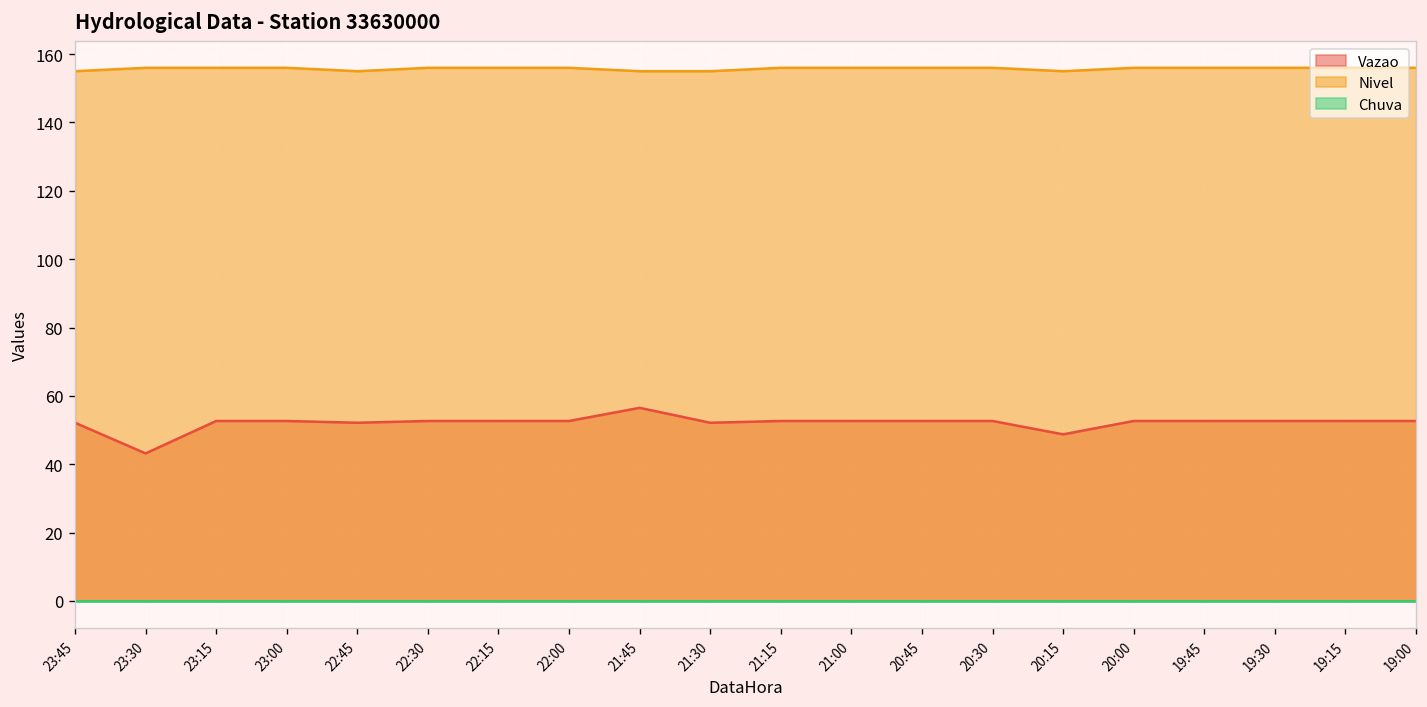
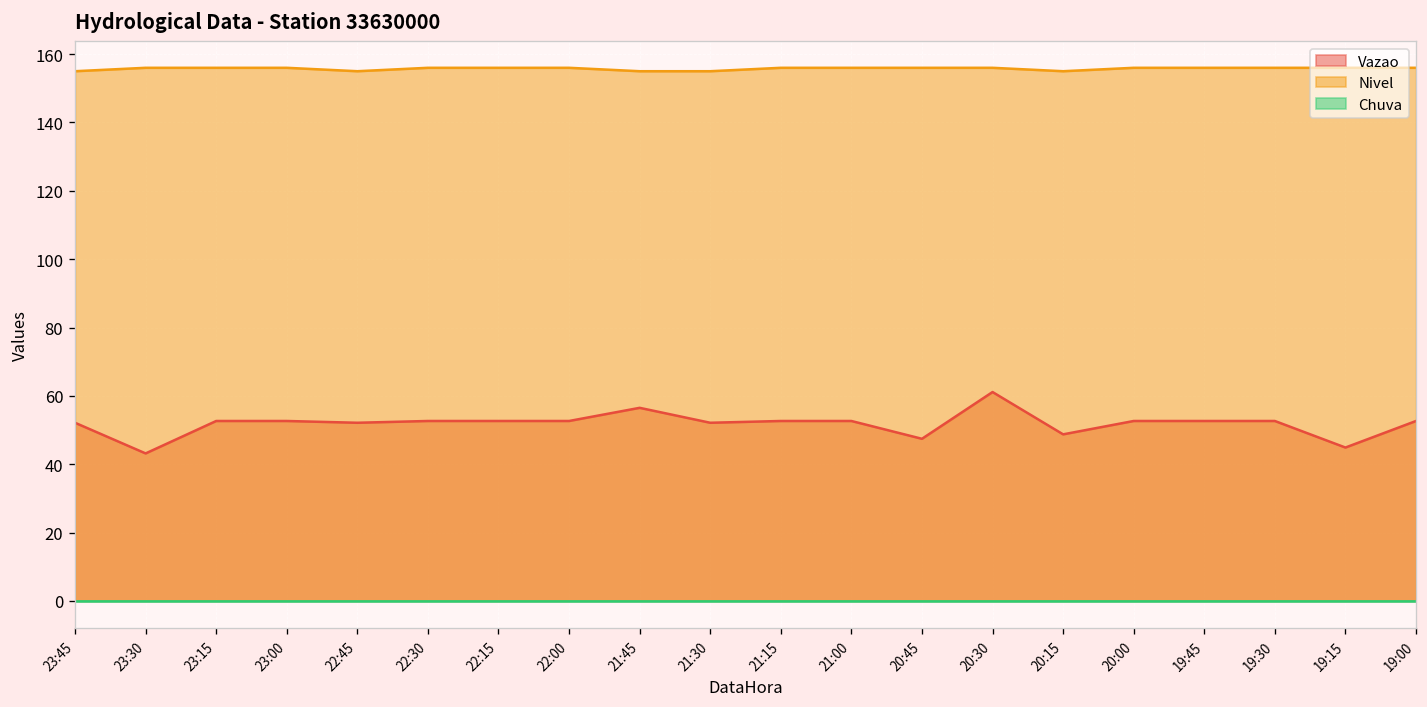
  {
    "Vazao": {
      "23:45": 52,
      "23:30": 43,
      "23:15": 53,
      "23:00": 53,
      "22:45": 52,
      "22:30": 53,
      "22:15": 53,
      "22:00": 53,
      "21:45": 57,
      "21:30": 52,
      "21:15": 53,
      "21:00": 53,
-     "20:45": 53,
-     "20:30": 53,
+     "20:45": 47,
+     "20:30": 61,
      "20:15": 49,
      "20:00": 53,
      "19:45": 53,
      "19:30": 53,
-     "19:15": 53,
+     "19:15": 45,
      "19:00": 53
    },
    "Nivel": {
      "23:45": 155,
      "23:30": 156,
      "23:15": 156,
      "23:00": 156,
      "22:45": 155,
      "22:30": 156,
      "22:15": 156,
      "22:00": 156,
      "21:45": 155,
      "21:30": 155,
      "21:15": 156,
      "21:00": 156,
      "20:45": 156,
      "20:30": 156,
      "20:15": 155,
      "20:00": 156,
      "19:45": 156,
      "19:30": 156,
      "19:00": 156
    },
    "Chuva": {
      "23:45": 0,
      "23:30": 0,
      "23:15": 0,
      "23:00": 0,
      "22:45": 0,
      "22:30": 0,
      "22:15": 0,
      "22:00": 0,
      "21:45": 0,
      "21:30": 0,
      "21:15": 0,
      "21:00": 0,
      "20:45": 0,
      "20:30": 0,
      "20:15": 0,
      "20:00": 0,
      "19:45": 0,
      "19:30": 0,
      "19:15": 0,
      "19:00": 0
    }
  }
